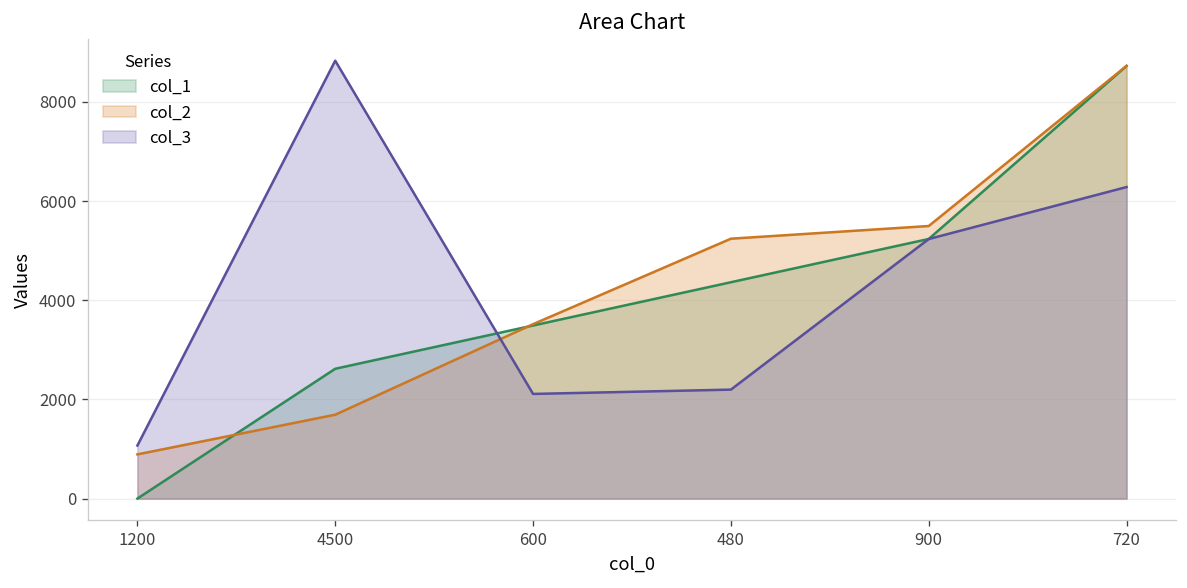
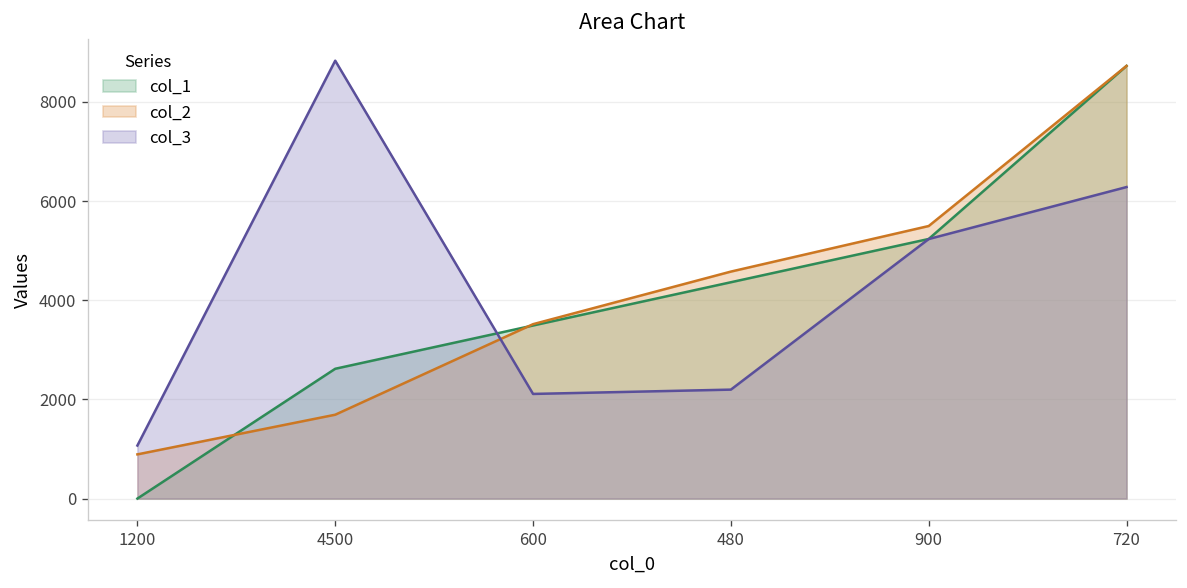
  {
    "col_2": {
      "1200": 900,
      "4500": 1700,
-     "480": 5200,
+     "480": 4600,
      "900": 5500
    }
  }
